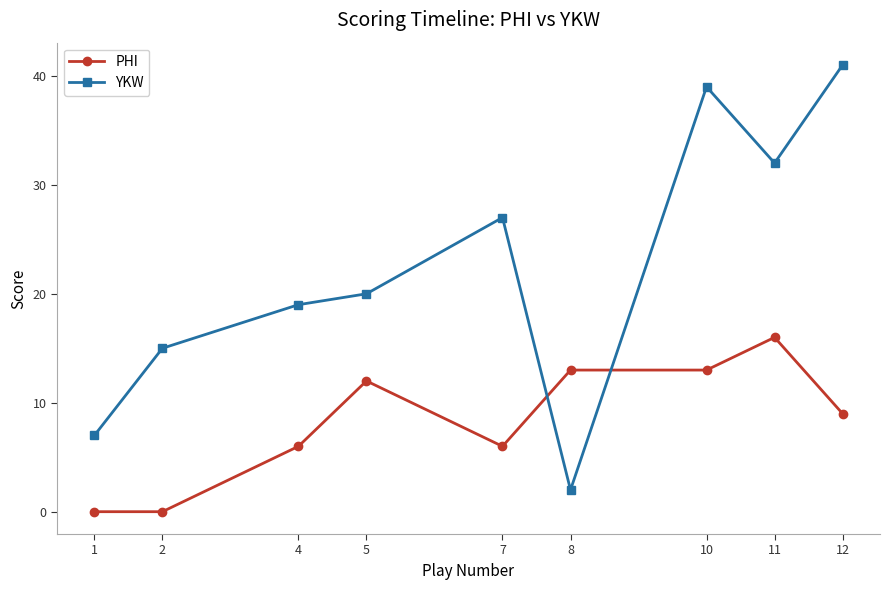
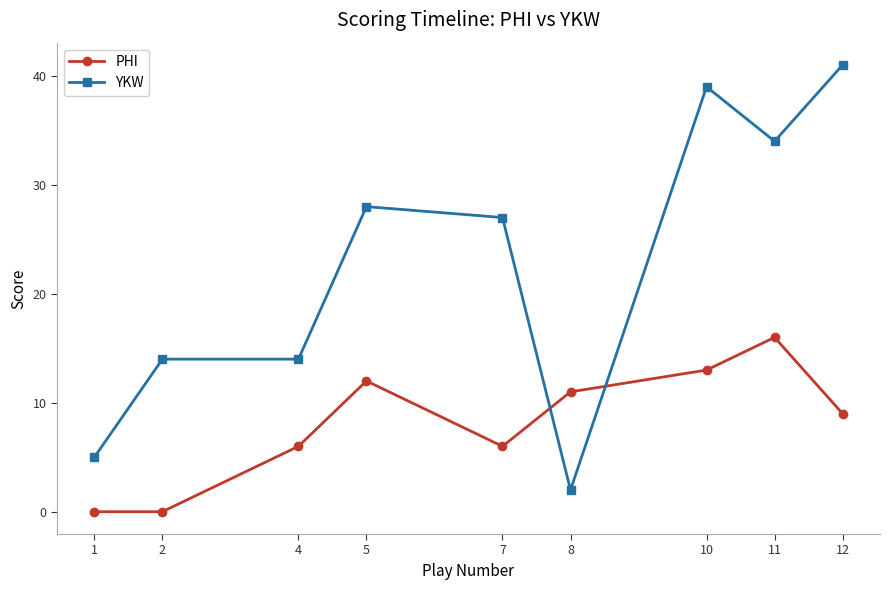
  {
    "PHI": {
      "1": 0,
      "2": 0,
      "4": 6,
      "5": 12,
      "7": 6,
-     "8": 13,
+     "8": 11,
      "10": 13,
      "11": 16,
      "12": 9
    },
    "YKW": {
-     "1": 7,
-     "2": 15,
-     "4": 19,
-     "5": 20,
+     "1": 5,
+     "2": 14,
+     "4": 14,
+     "5": 28,
      "7": 27,
      "8": 2,
      "10": 39,
-     "11": 32,
+     "11": 34,
      "12": 41
    }
  }
